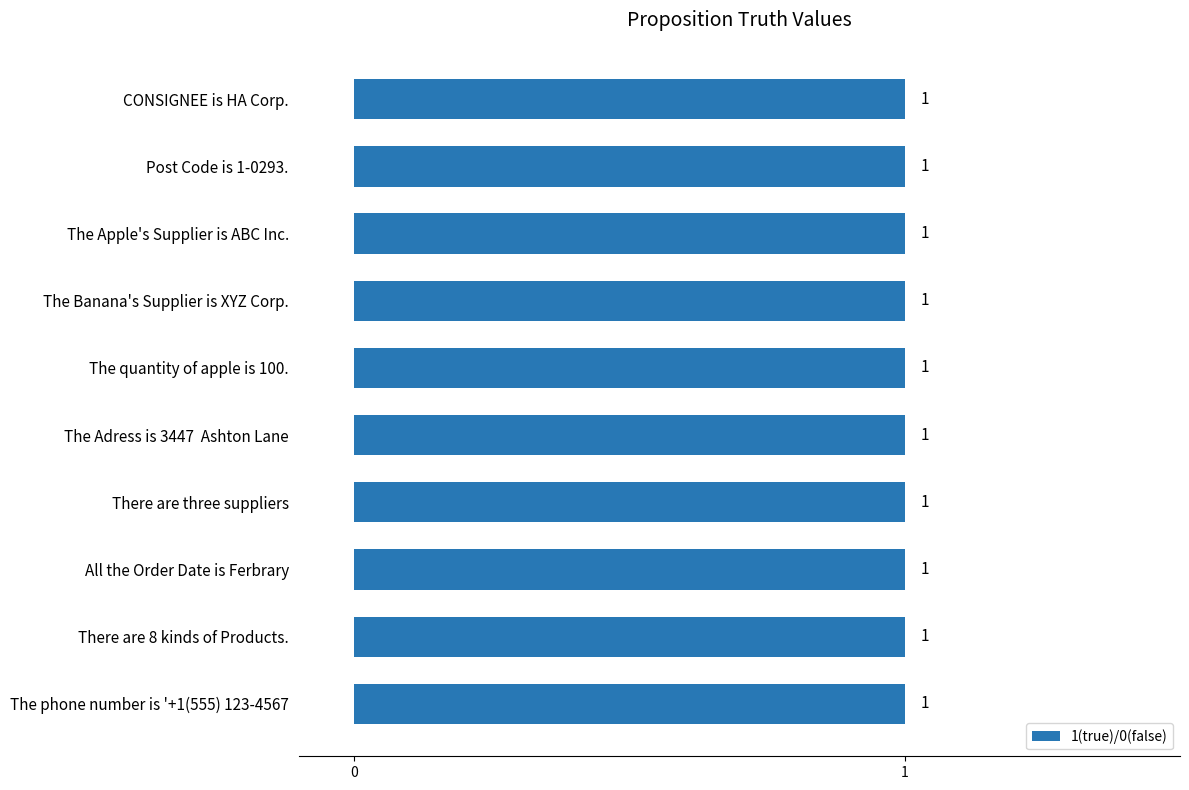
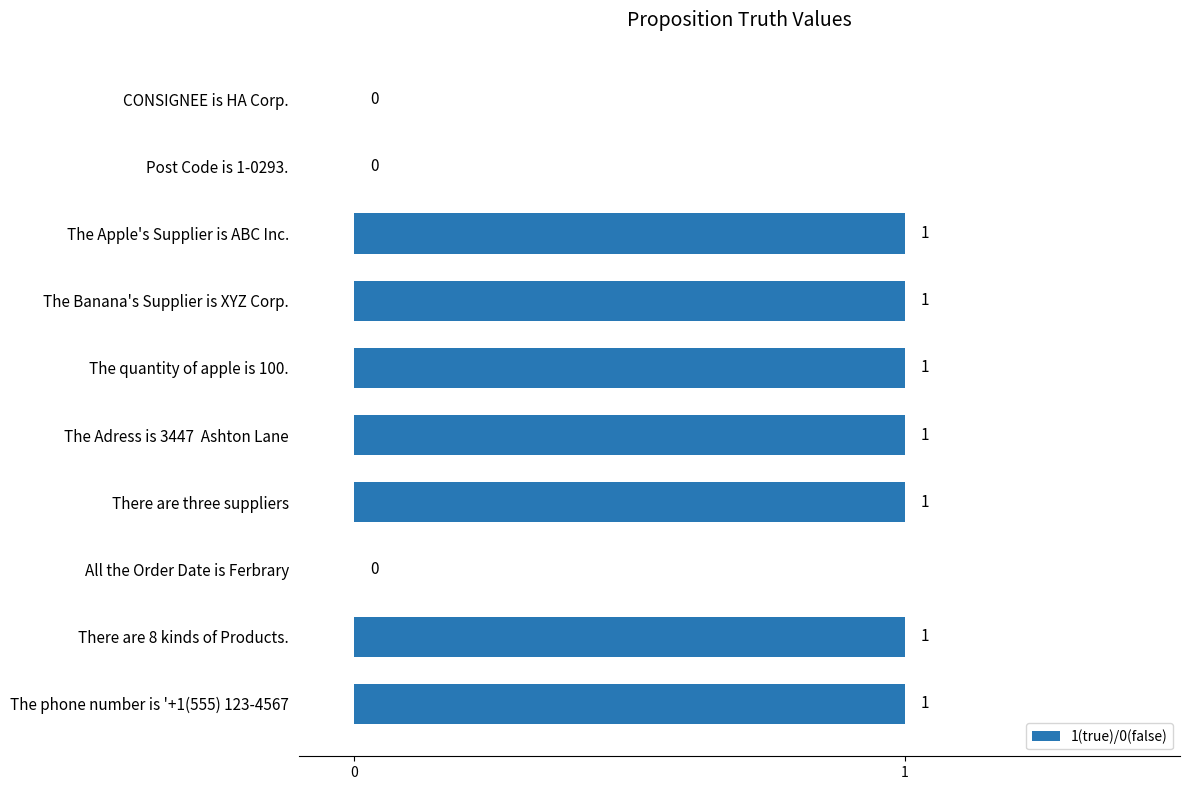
  {
-   "CONSIGNEE is HA Corp.": 1,
-   "Post Code is 1-0293.": 1,
+   "CONSIGNEE is HA Corp.": 0,
+   "Post Code is 1-0293.": 0,
    "The Apple's Supplier is ABC Inc.": 1,
    "The Banana's Supplier is XYZ Corp.": 1,
    "The quantity of apple is 100.": 1,
    "The Adress is 3447 Ashton Lane": 1,
    "There are three suppliers": 1,
-   "All the Order Date is Ferbrary": 1,
+   "All the Order Date is Ferbrary": 0,
    "There are 8 kinds of Products.": 1,
    "The phone number is '+1(555) 123-4567": 1
  }
